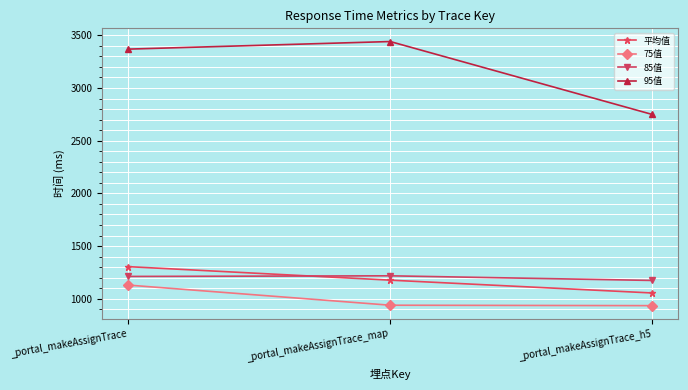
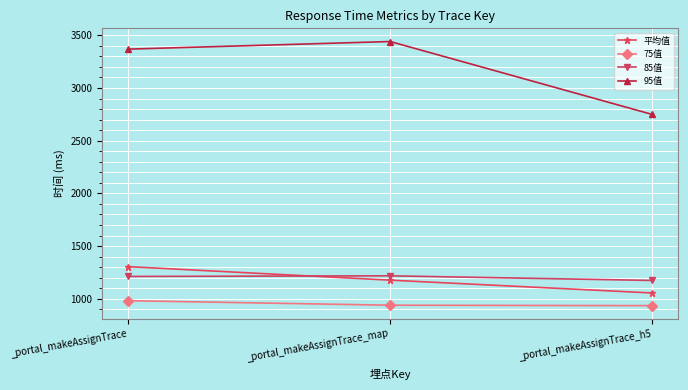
  {
    "75值": {
-     "_portal_makeAssignTrace": 1130,
+     "_portal_makeAssignTrace": 980,
      "_portal_makeAssignTrace_map": 940,
      "_portal_makeAssignTrace_h5": 940
    }
  }
